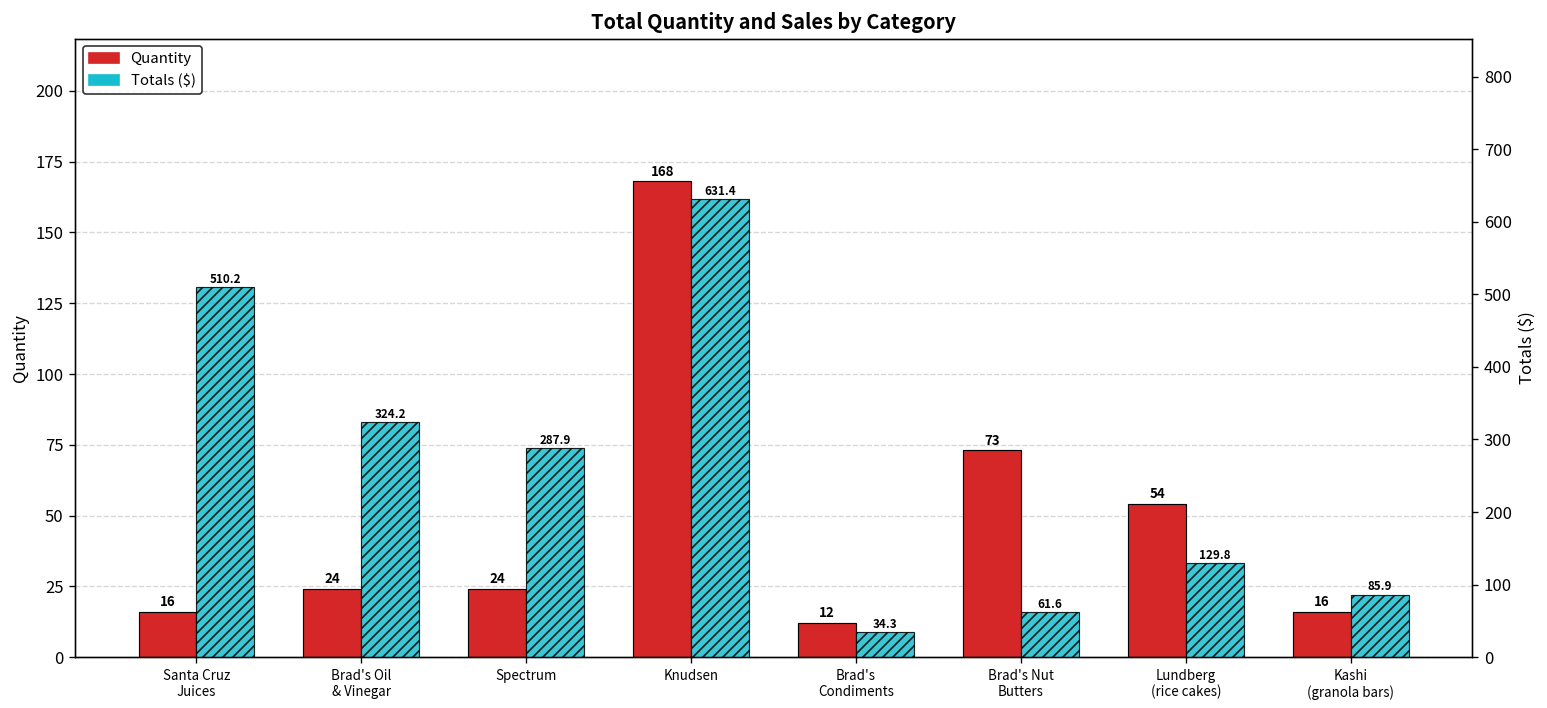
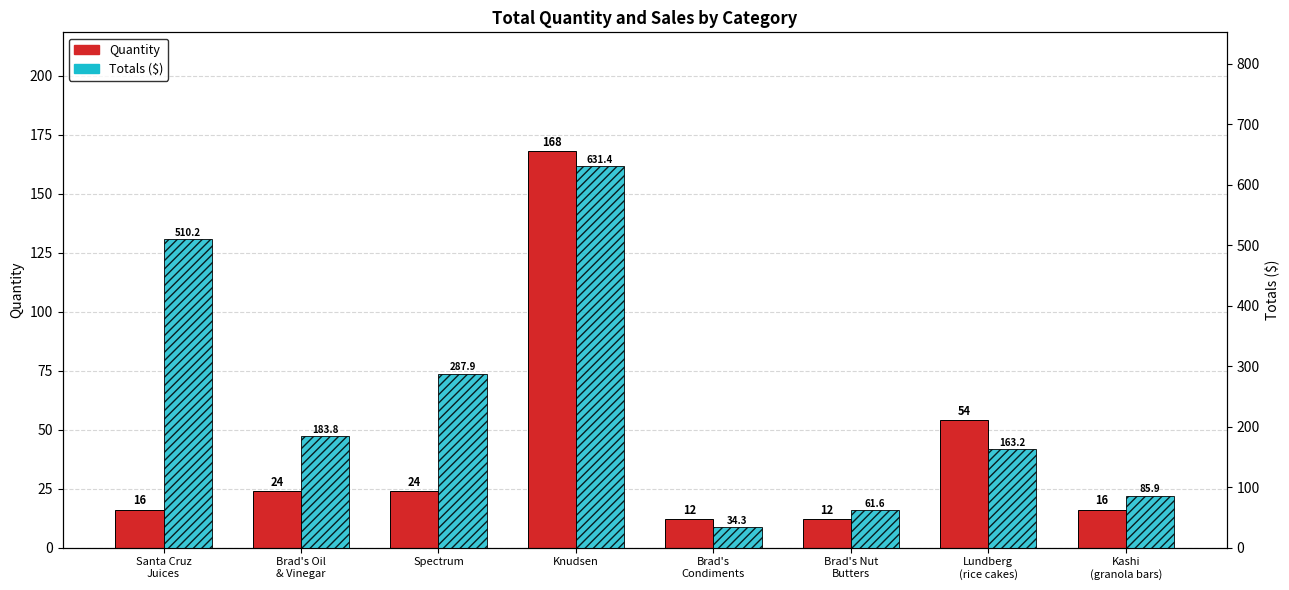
  {
    "Quantity": {
      "Santa Cruz Juices": 16,
      "Brad's Oil & Vinegar": 24,
      "Spectrum": 24,
      "Knudsen": 168,
      "Brad's Condiments": 12,
-     "Brad's Nut Butters": 73,
+     "Brad's Nut Butters": 12,
      "Lundberg (rice cakes)": 54,
      "Kashi (granola bars)": 16
    },
    "Totals ($)": {
      "Santa Cruz Juices": 510.2,
-     "Brad's Oil & Vinegar": 324.2,
+     "Brad's Oil & Vinegar": 183.8,
      "Spectrum": 287.9,
      "Knudsen": 631.4,
      "Brad's Condiments": 34.3,
      "Brad's Nut Butters": 61.6,
-     "Lundberg (rice cakes)": 129.8,
+     "Lundberg (rice cakes)": 163.2,
      "Kashi (granola bars)": 85.9
    }
  }
